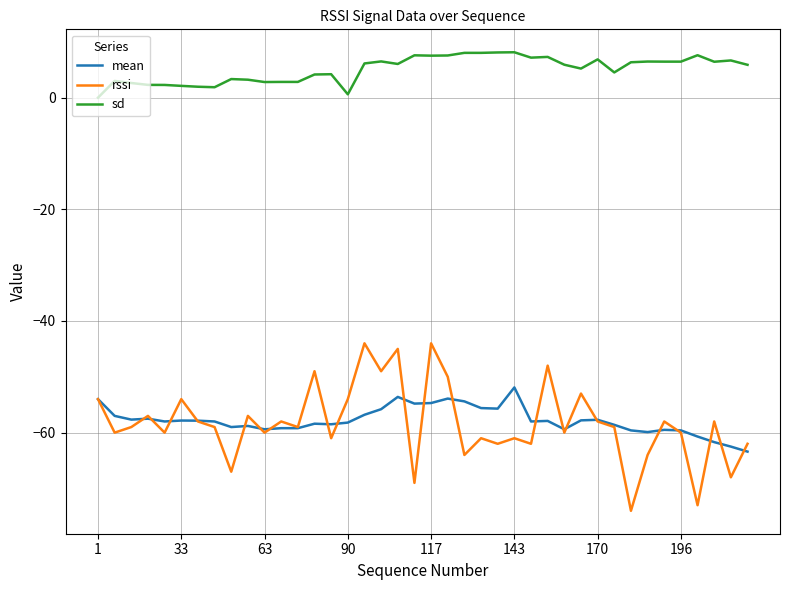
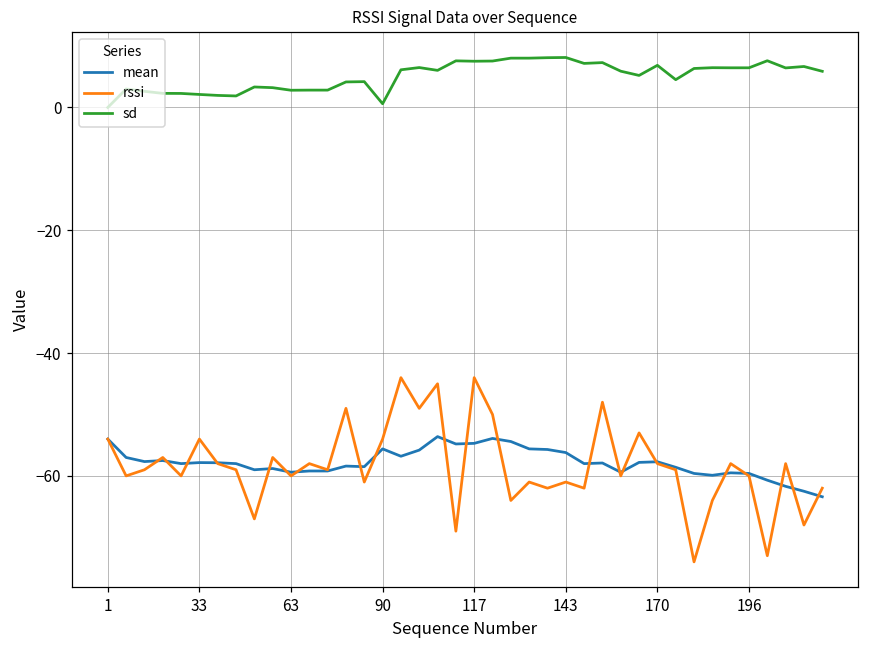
  {
    "mean": {
      "33": -58,
      "63": -59,
-     "90": -58,
+     "90": -56,
      "117": -55,
-     "143": -52
+     "143": -56
    },
    "rssi": {
      "33": -54,
      "63": -60,
      "90": -54,
      "117": -44,
      "143": -61
    },
    "sd": {
      "33": 2,
      "63": 3,
      "90": 1,
      "117": 8,
      "143": 8,
      "170": 7,
      "196": 6
    }
  }
